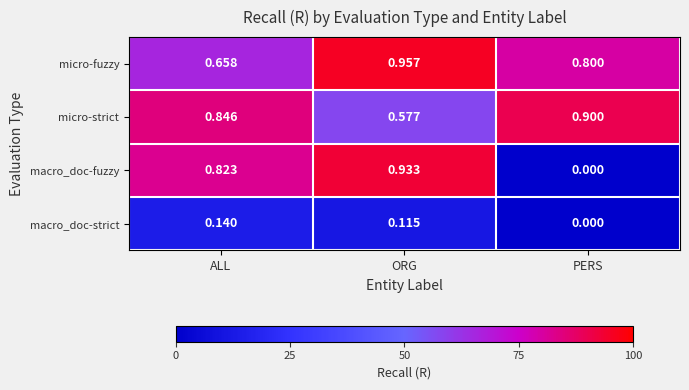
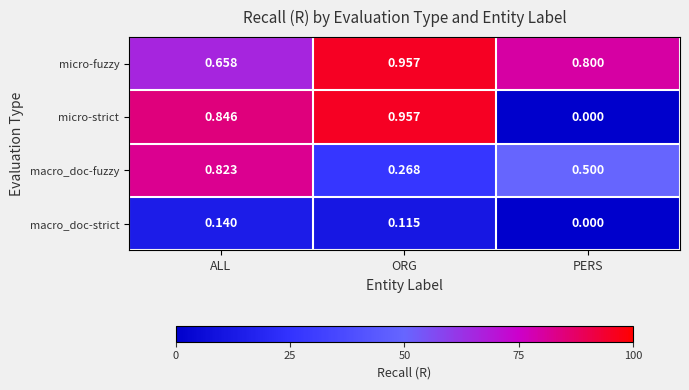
  {
    "micro-fuzzy": {
      "ALL": 0.658,
      "ORG": 0.957,
      "PERS": 0.800
    },
    "micro-strict": {
      "ALL": 0.846,
-     "ORG": 0.577,
-     "PERS": 0.900
+     "ORG": 0.957,
+     "PERS": 0.000
    },
    "macro_doc-fuzzy": {
      "ALL": 0.823,
-     "ORG": 0.933,
-     "PERS": 0.000
+     "ORG": 0.268,
+     "PERS": 0.500
    },
    "macro_doc-strict": {
      "ALL": 0.140,
      "ORG": 0.115,
      "PERS": 0.000
    }
  }
